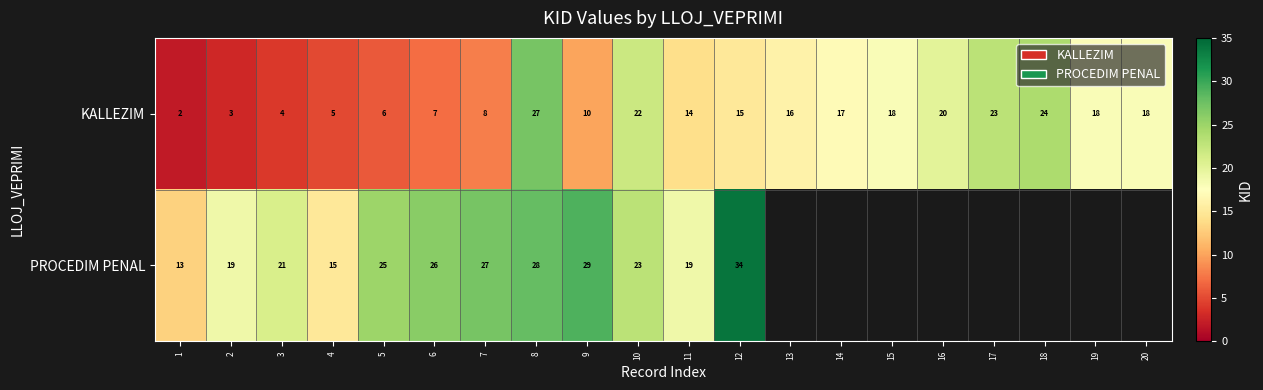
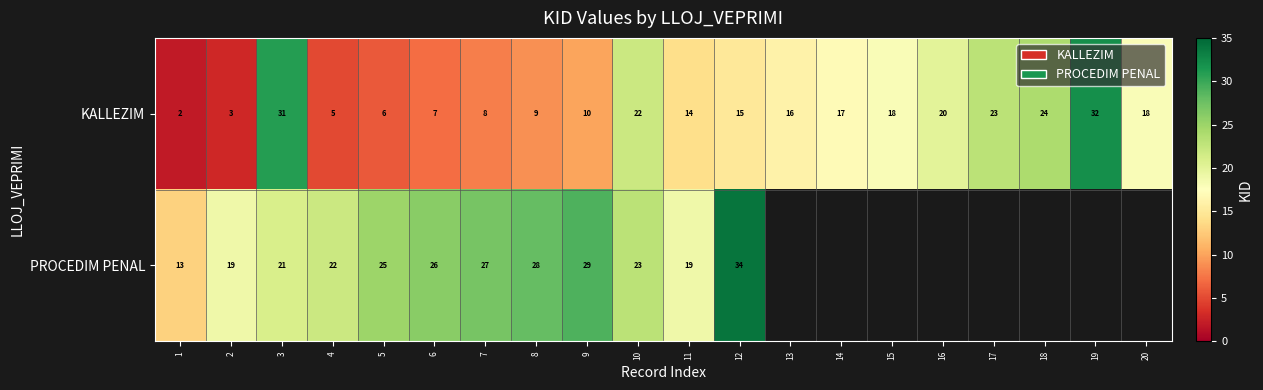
  {
    "KALLEZIM": {
      "1": 2,
      "2": 3,
-     "3": 4,
+     "3": 31,
      "4": 5,
      "5": 6,
      "6": 7,
      "7": 8,
-     "8": 27,
+     "8": 9,
      "9": 10,
      "10": 22,
      "11": 14,
      "12": 15,
      "13": 16,
      "14": 17,
      "15": 18,
      "16": 20,
      "17": 23,
      "18": 24,
-     "19": 18,
+     "19": 32,
      "20": 18
    },
    "PROCEDIM PENAL": {
      "1": 13,
      "2": 19,
      "3": 21,
-     "4": 15,
+     "4": 22,
      "5": 25,
      "6": 26,
      "7": 27,
      "8": 28,
      "9": 29,
      "10": 23,
      "11": 19,
      "12": 34
    }
  }
